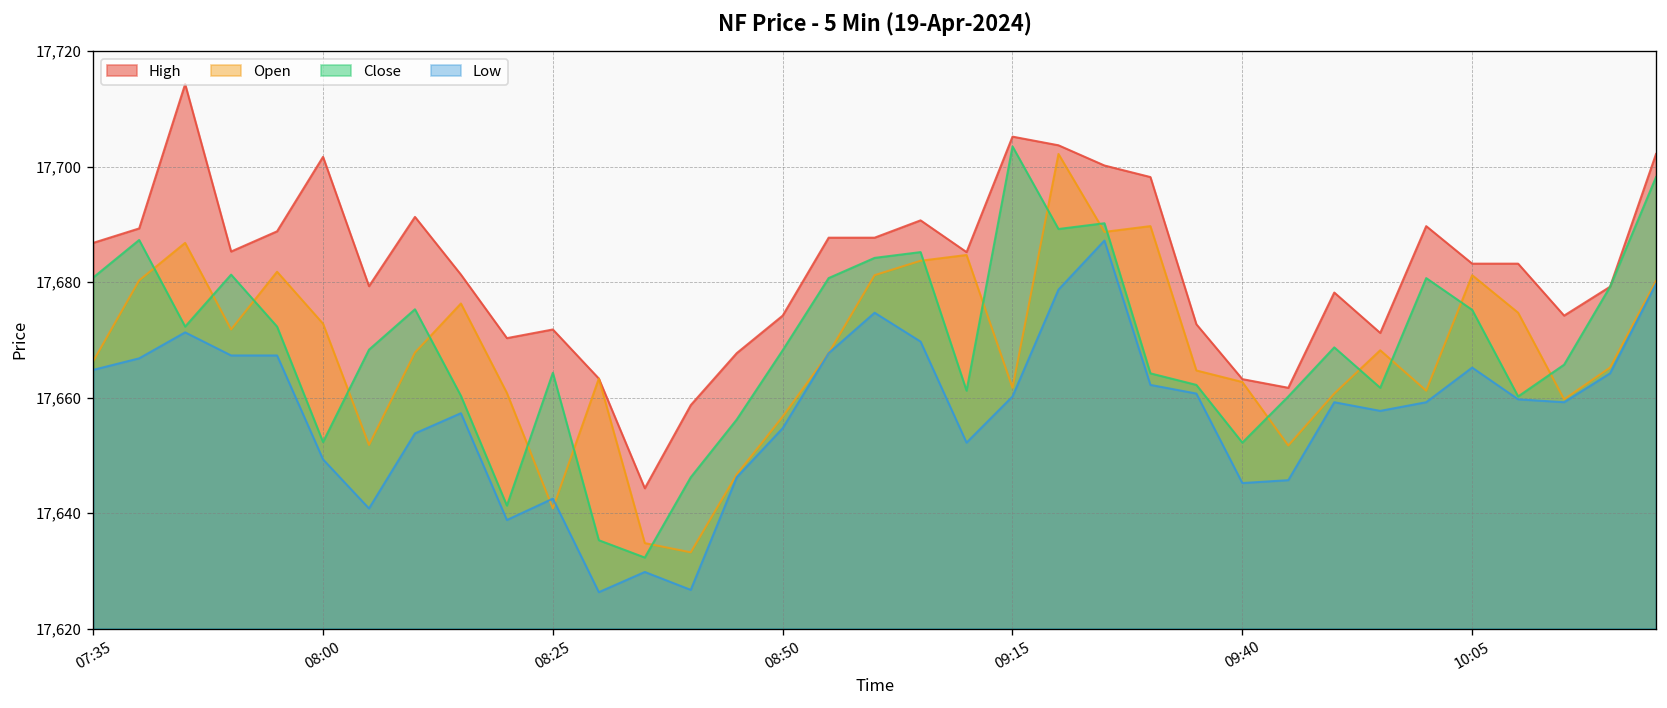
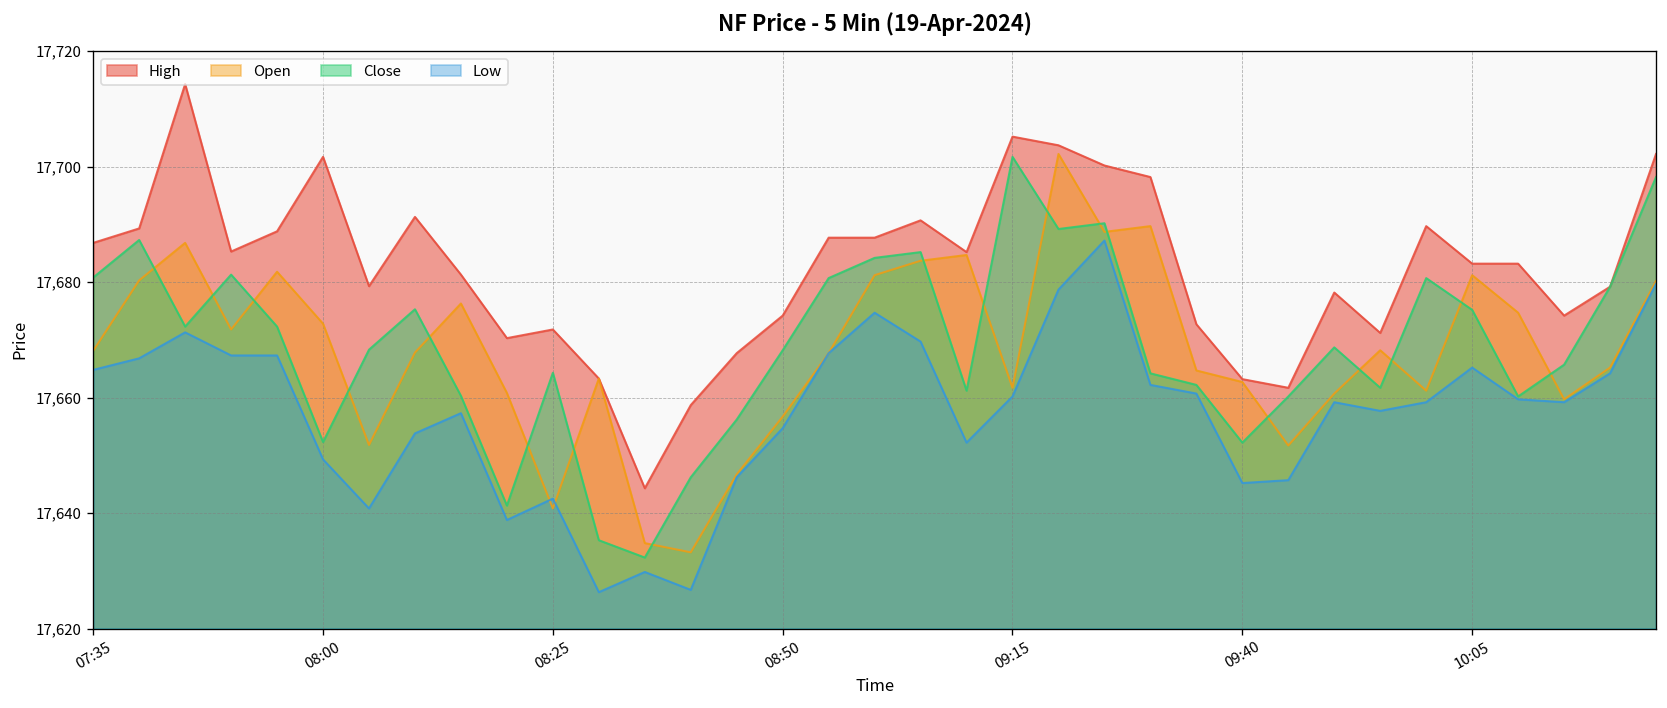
  {
    "High": {
      "07:35": "17,687",
      "08:00": "17,702",
      "08:25": "17,672",
      "08:50": "17,674",
      "09:15": "17,705",
      "10:05": "17,683"
    },
    "Open": {
-     "07:35": "17,666",
+     "07:35": "17,668",
      "08:00": "17,673",
      "08:25": "17,641",
      "08:50": "17,657",
      "09:15": "17,662",
      "10:05": "17,681"
    },
    "Close": {
      "07:35": "17,681",
      "08:00": "17,652",
      "08:25": "17,664",
      "08:50": "17,668",
-     "09:15": "17,704",
+     "09:15": "17,702",
      "09:40": "17,652",
      "10:05": "17,675"
    },
    "Low": {
      "07:35": "17,665",
      "08:00": "17,649",
      "08:25": "17,643",
      "08:50": "17,655",
      "09:15": "17,660",
      "09:40": "17,645",
      "10:05": "17,665"
    }
  }
